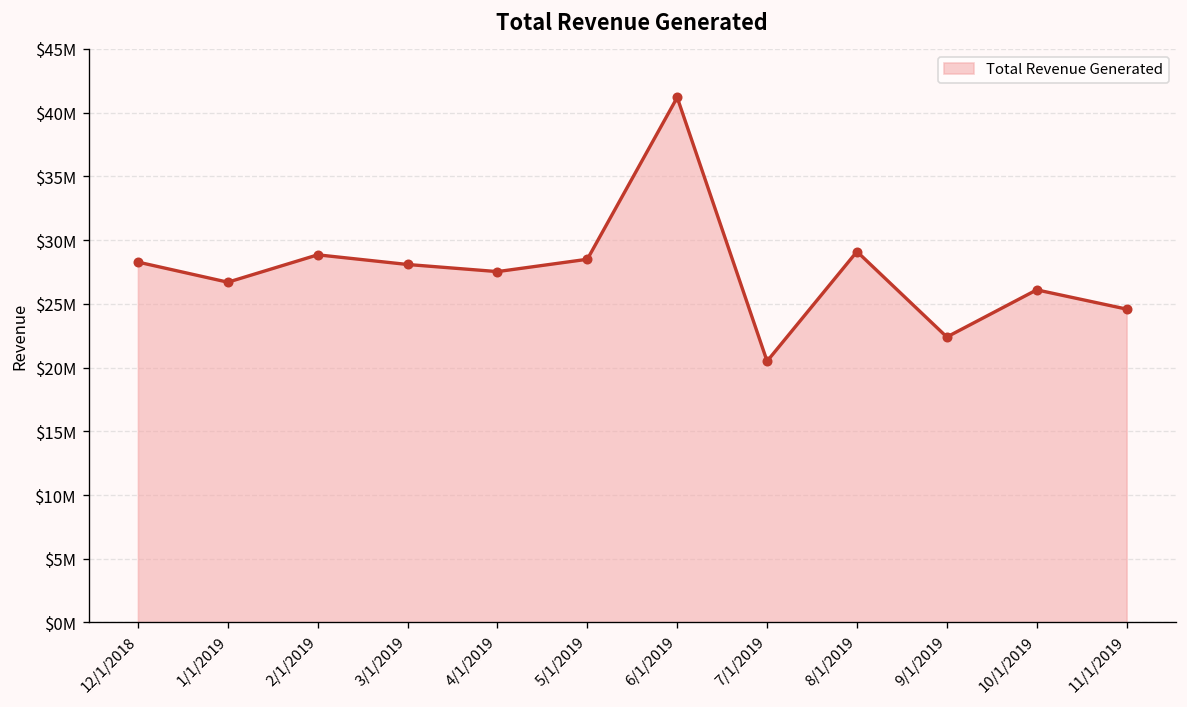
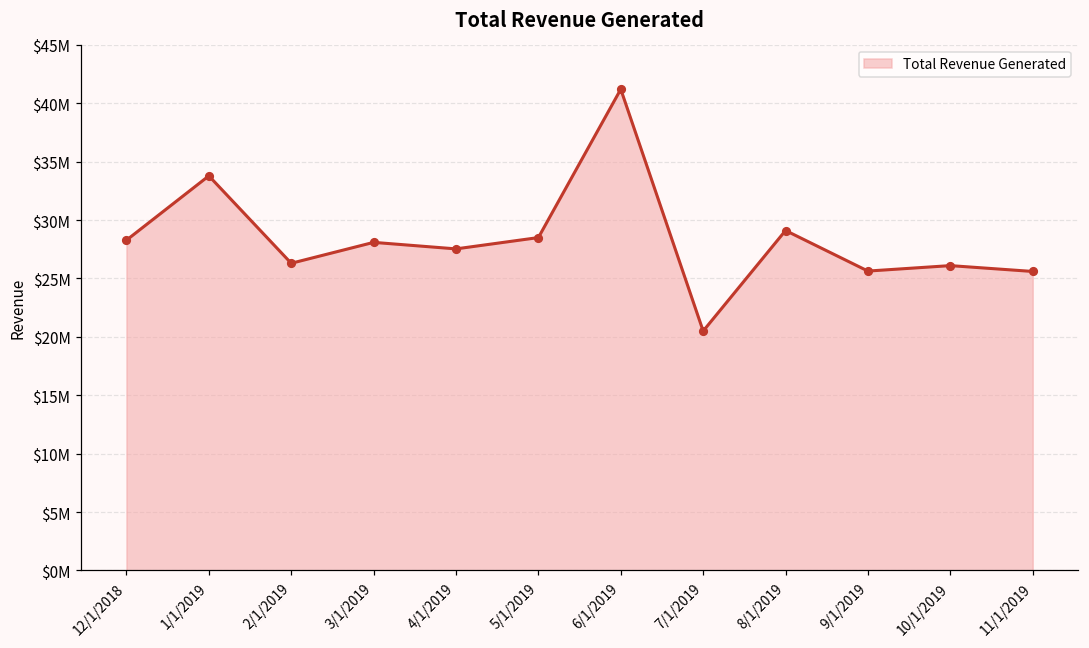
  {
    "12/1/2018": "$28300000",
-   "1/1/2019": "$26700000",
-   "2/1/2019": "$28800000",
+   "1/1/2019": "$33800000",
+   "2/1/2019": "$26300000",
    "3/1/2019": "$28100000",
    "4/1/2019": "$27500000",
    "5/1/2019": "$28500000",
    "6/1/2019": "$41200000",
    "7/1/2019": "$20500000",
    "8/1/2019": "$29100000",
-   "9/1/2019": "$22400000",
+   "9/1/2019": "$25600000",
    "10/1/2019": "$26100000",
-   "11/1/2019": "$24600000"
+   "11/1/2019": "$25600000"
  }
